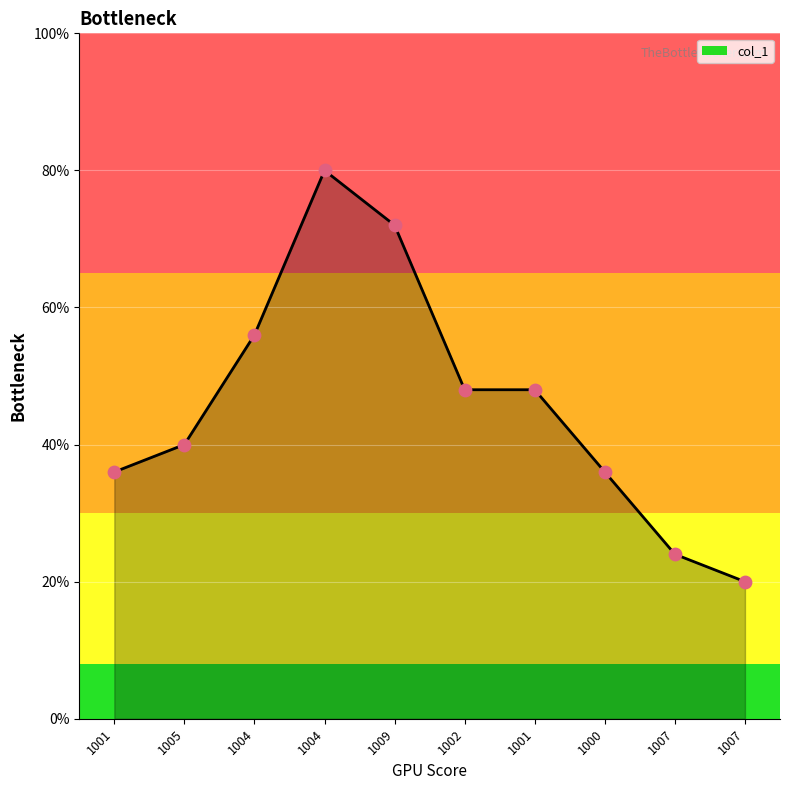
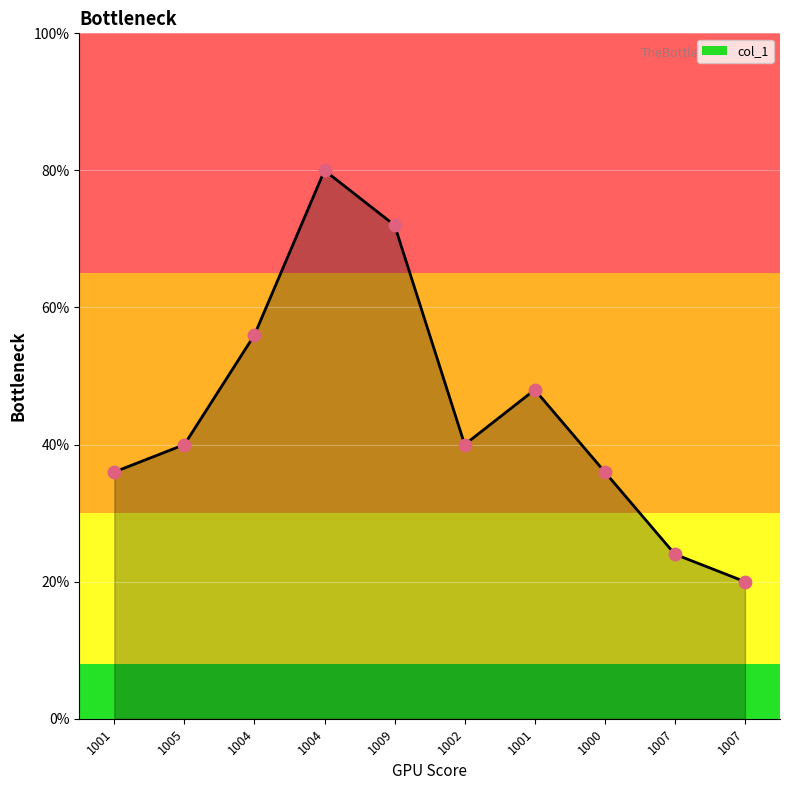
  {
    "1005": "40%",
    "1009": "72%",
-   "1002": "48%",
+   "1002": "40%",
    "1000": "36%"
  }
